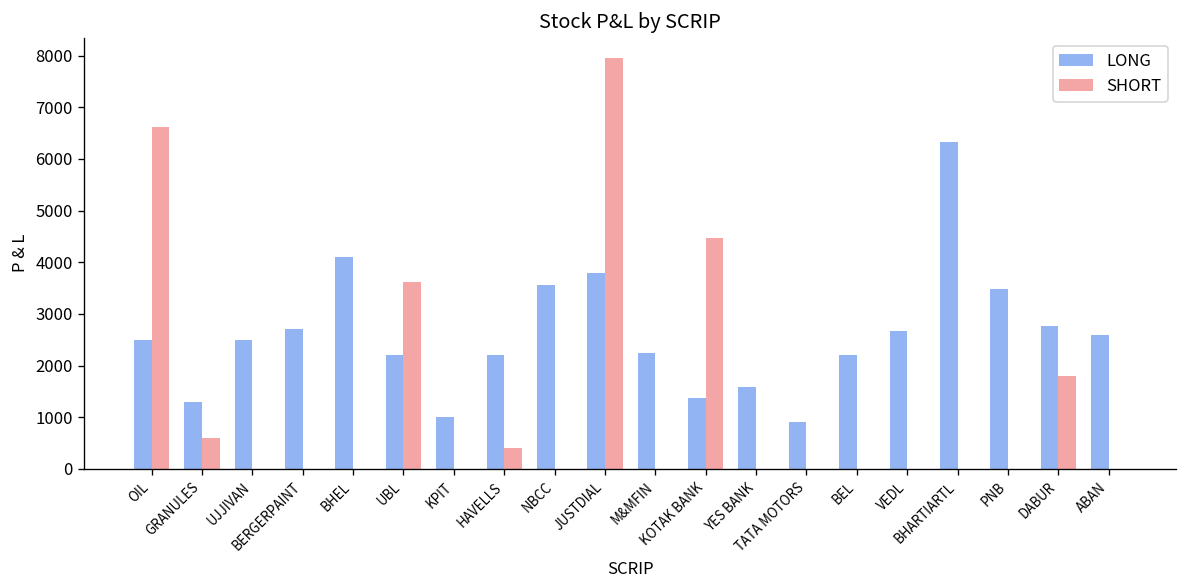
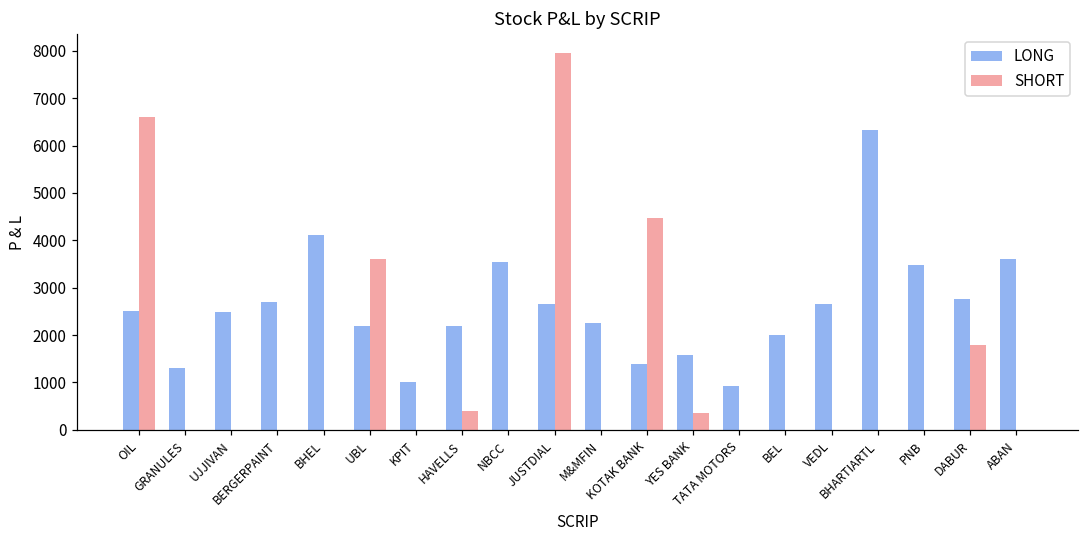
  {
    "LONG": {
      "OIL": 2500,
      "GRANULES": 1300,
      "UJJIVAN": 2500,
      "BERGERPAINT": 2700,
      "BHEL": 4100,
      "UBL": 2200,
      "KPIT": 1000,
      "HAVELLS": 2200,
      "NBCC": 3600,
-     "JUSTDIAL": 3800,
+     "JUSTDIAL": 2700,
      "M&MFIN": 2300,
      "KOTAK BANK": 1400,
      "YES BANK": 1600,
      "TATA MOTORS": 900,
-     "BEL": 2200,
+     "BEL": 2000,
      "VEDL": 2700,
      "BHARTIARTL": 6300,
      "PNB": 3500,
      "DABUR": 2800,
-     "ABAN": 2600
+     "ABAN": 3600
    },
    "SHORT": {
      "OIL": 6600,
-     "GRANULES": 600,
+     "GRANULES": 0,
      "UJJIVAN": 0,
      "BERGERPAINT": 0,
      "BHEL": 0,
      "UBL": 3600,
      "KPIT": 0,
      "HAVELLS": 400,
      "NBCC": 0,
      "JUSTDIAL": 8000,
      "M&MFIN": 0,
      "KOTAK BANK": 4500,
-     "YES BANK": 0,
+     "YES BANK": 400,
      "TATA MOTORS": 0,
      "BEL": 0,
      "VEDL": 0,
      "BHARTIARTL": 0,
      "PNB": 0,
      "DABUR": 1800,
      "ABAN": 0
    }
  }
